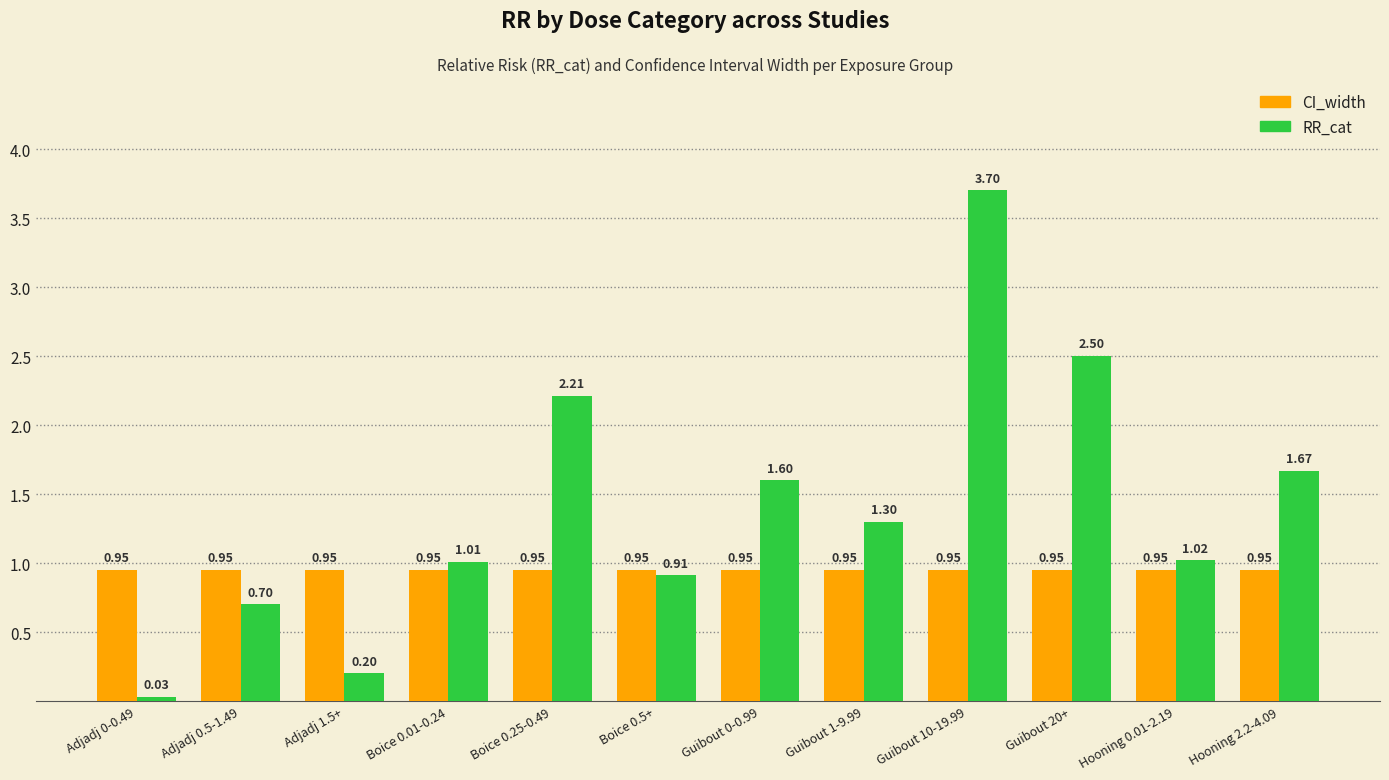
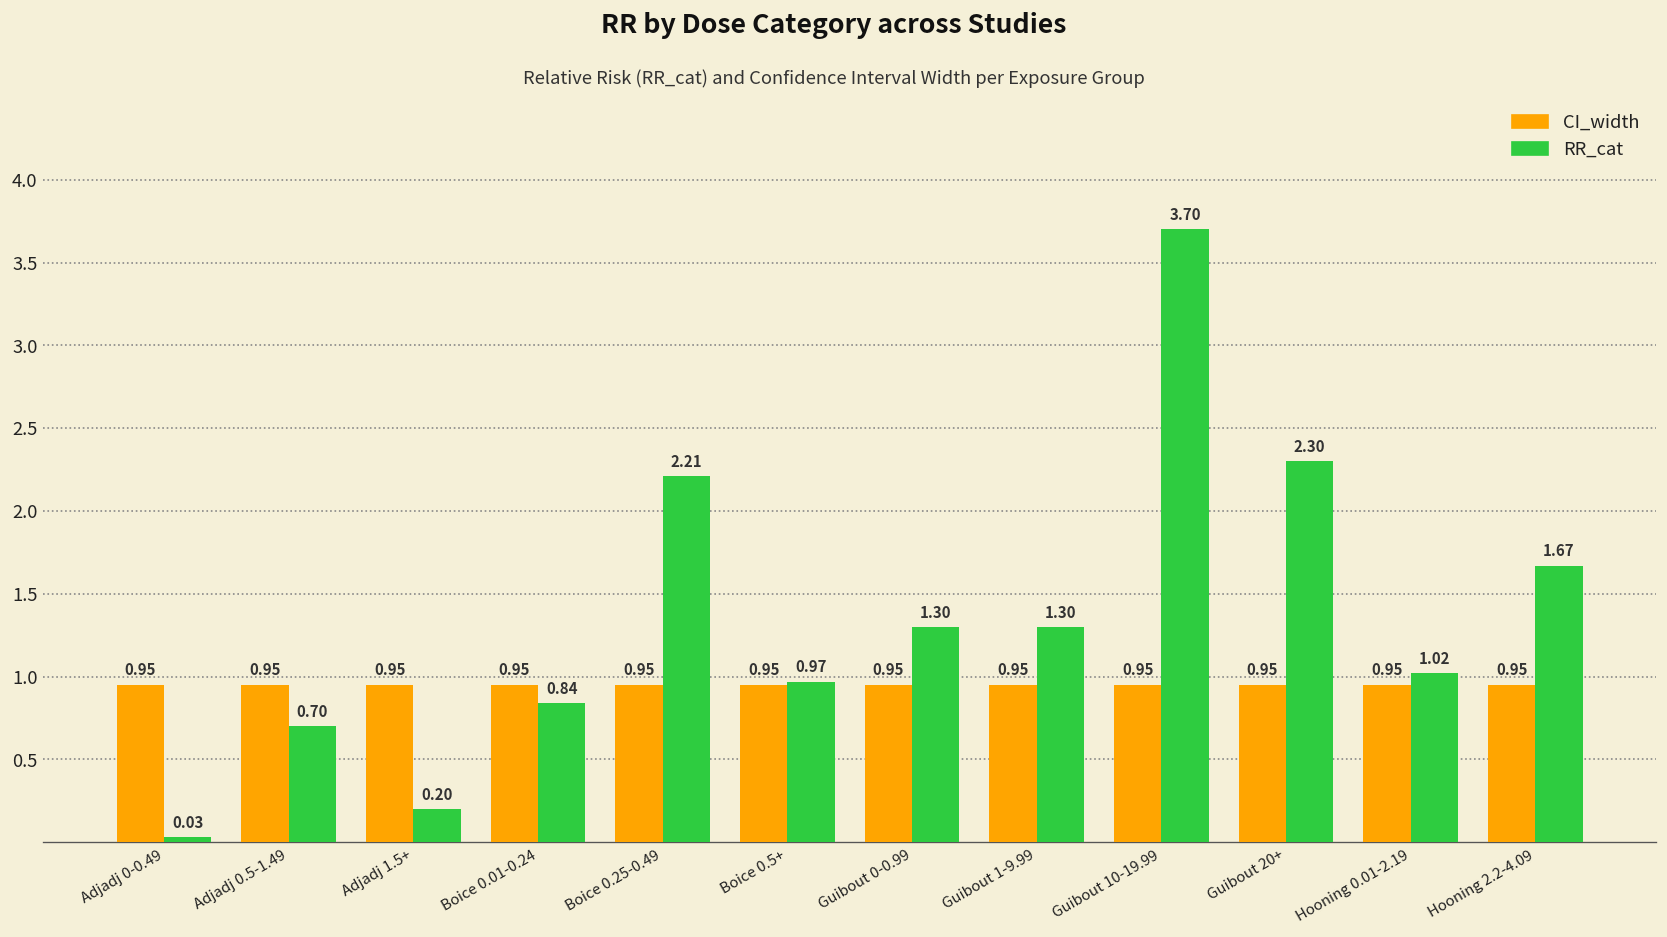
  {
    "CI_width": {
      "Adjadj 0-0.49": 0.95,
      "Adjadj 0.5-1.49": 0.95,
      "Adjadj 1.5+": 0.95,
      "Boice 0.01-0.24": 0.95,
      "Boice 0.25-0.49": 0.95,
      "Boice 0.5+": 0.95,
      "Guibout 0-0.99": 0.95,
      "Guibout 1-9.99": 0.95,
      "Guibout 10-19.99": 0.95,
      "Guibout 20+": 0.95,
      "Hooning 0.01-2.19": 0.95,
      "Hooning 2.2-4.09": 0.95
    },
    "RR_cat": {
      "Adjadj 0-0.49": 0.03,
      "Adjadj 0.5-1.49": 0.70,
      "Adjadj 1.5+": 0.20,
-     "Boice 0.01-0.24": 1.01,
+     "Boice 0.01-0.24": 0.84,
      "Boice 0.25-0.49": 2.21,
-     "Boice 0.5+": 0.91,
-     "Guibout 0-0.99": 1.60,
+     "Boice 0.5+": 0.97,
+     "Guibout 0-0.99": 1.30,
      "Guibout 1-9.99": 1.30,
      "Guibout 10-19.99": 3.70,
-     "Guibout 20+": 2.50,
+     "Guibout 20+": 2.30,
      "Hooning 0.01-2.19": 1.02,
      "Hooning 2.2-4.09": 1.67
    }
  }
